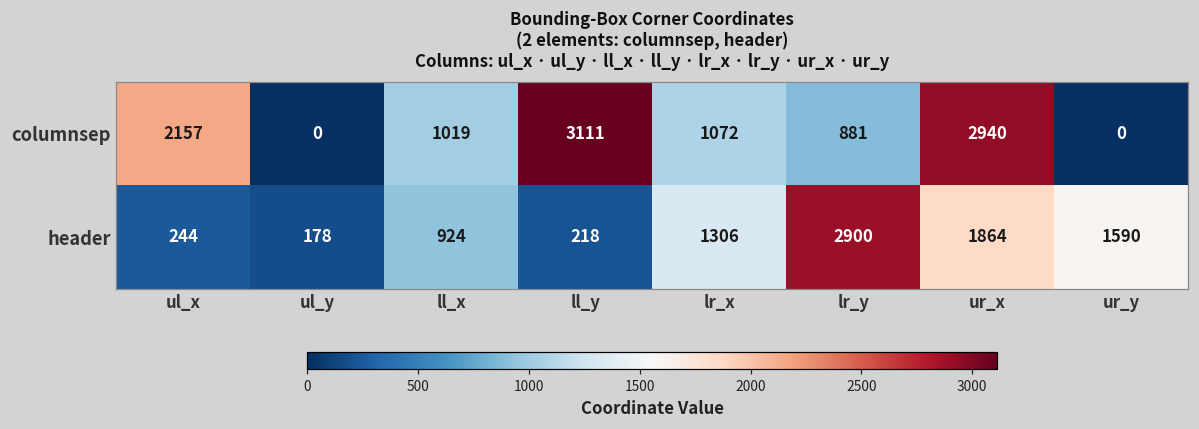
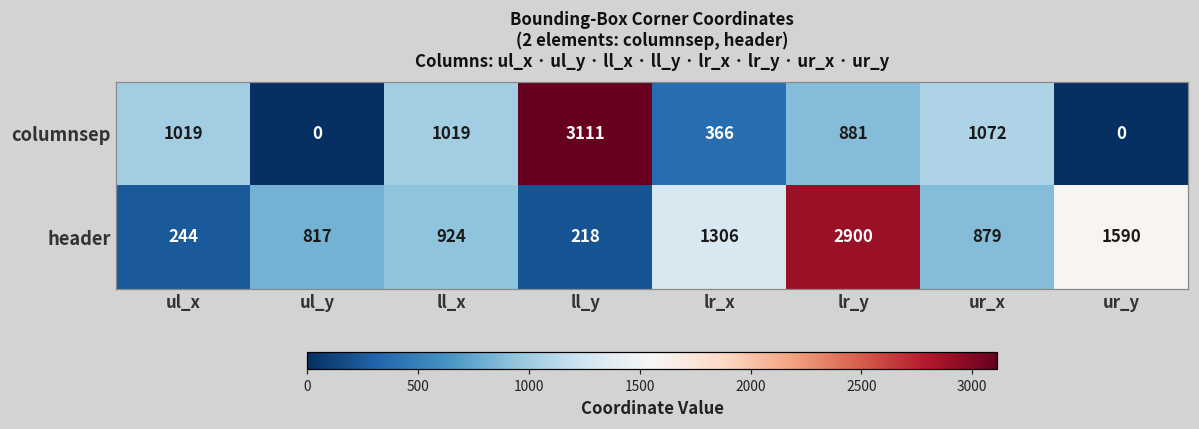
  {
    "columnsep": {
-     "ul_x": 2157,
+     "ul_x": 1019,
      "ul_y": 0,
      "ll_x": 1019,
      "ll_y": 3111,
-     "lr_x": 1072,
+     "lr_x": 366,
      "lr_y": 881,
-     "ur_x": 2940,
+     "ur_x": 1072,
      "ur_y": 0
    },
    "header": {
      "ul_x": 244,
-     "ul_y": 178,
+     "ul_y": 817,
      "ll_x": 924,
      "ll_y": 218,
      "lr_x": 1306,
      "lr_y": 2900,
-     "ur_x": 1864,
+     "ur_x": 879,
      "ur_y": 1590
    }
  }
